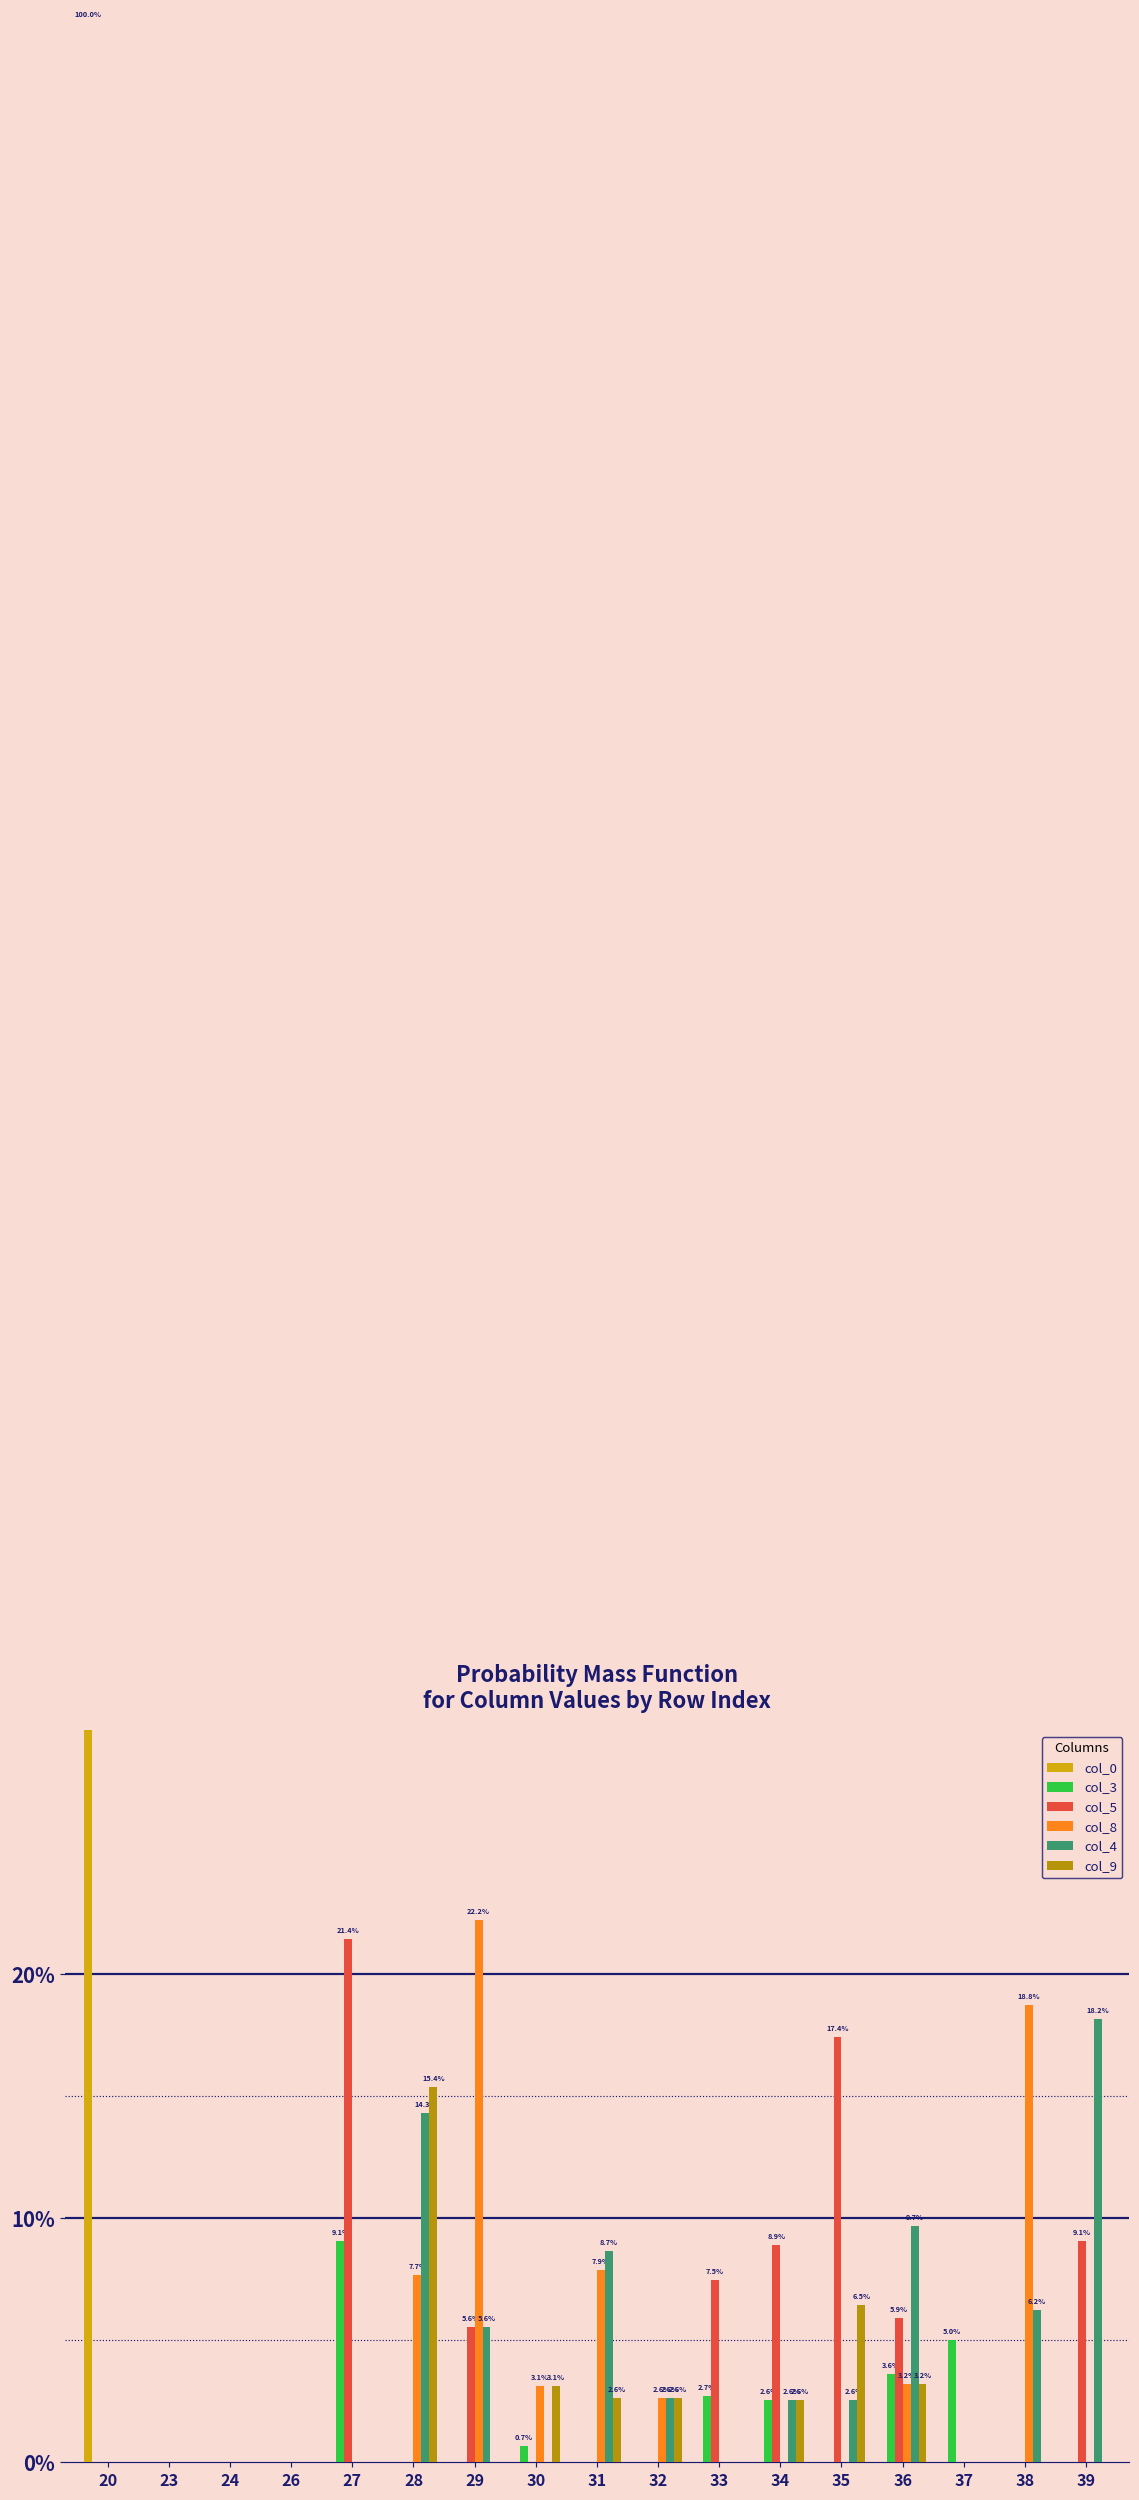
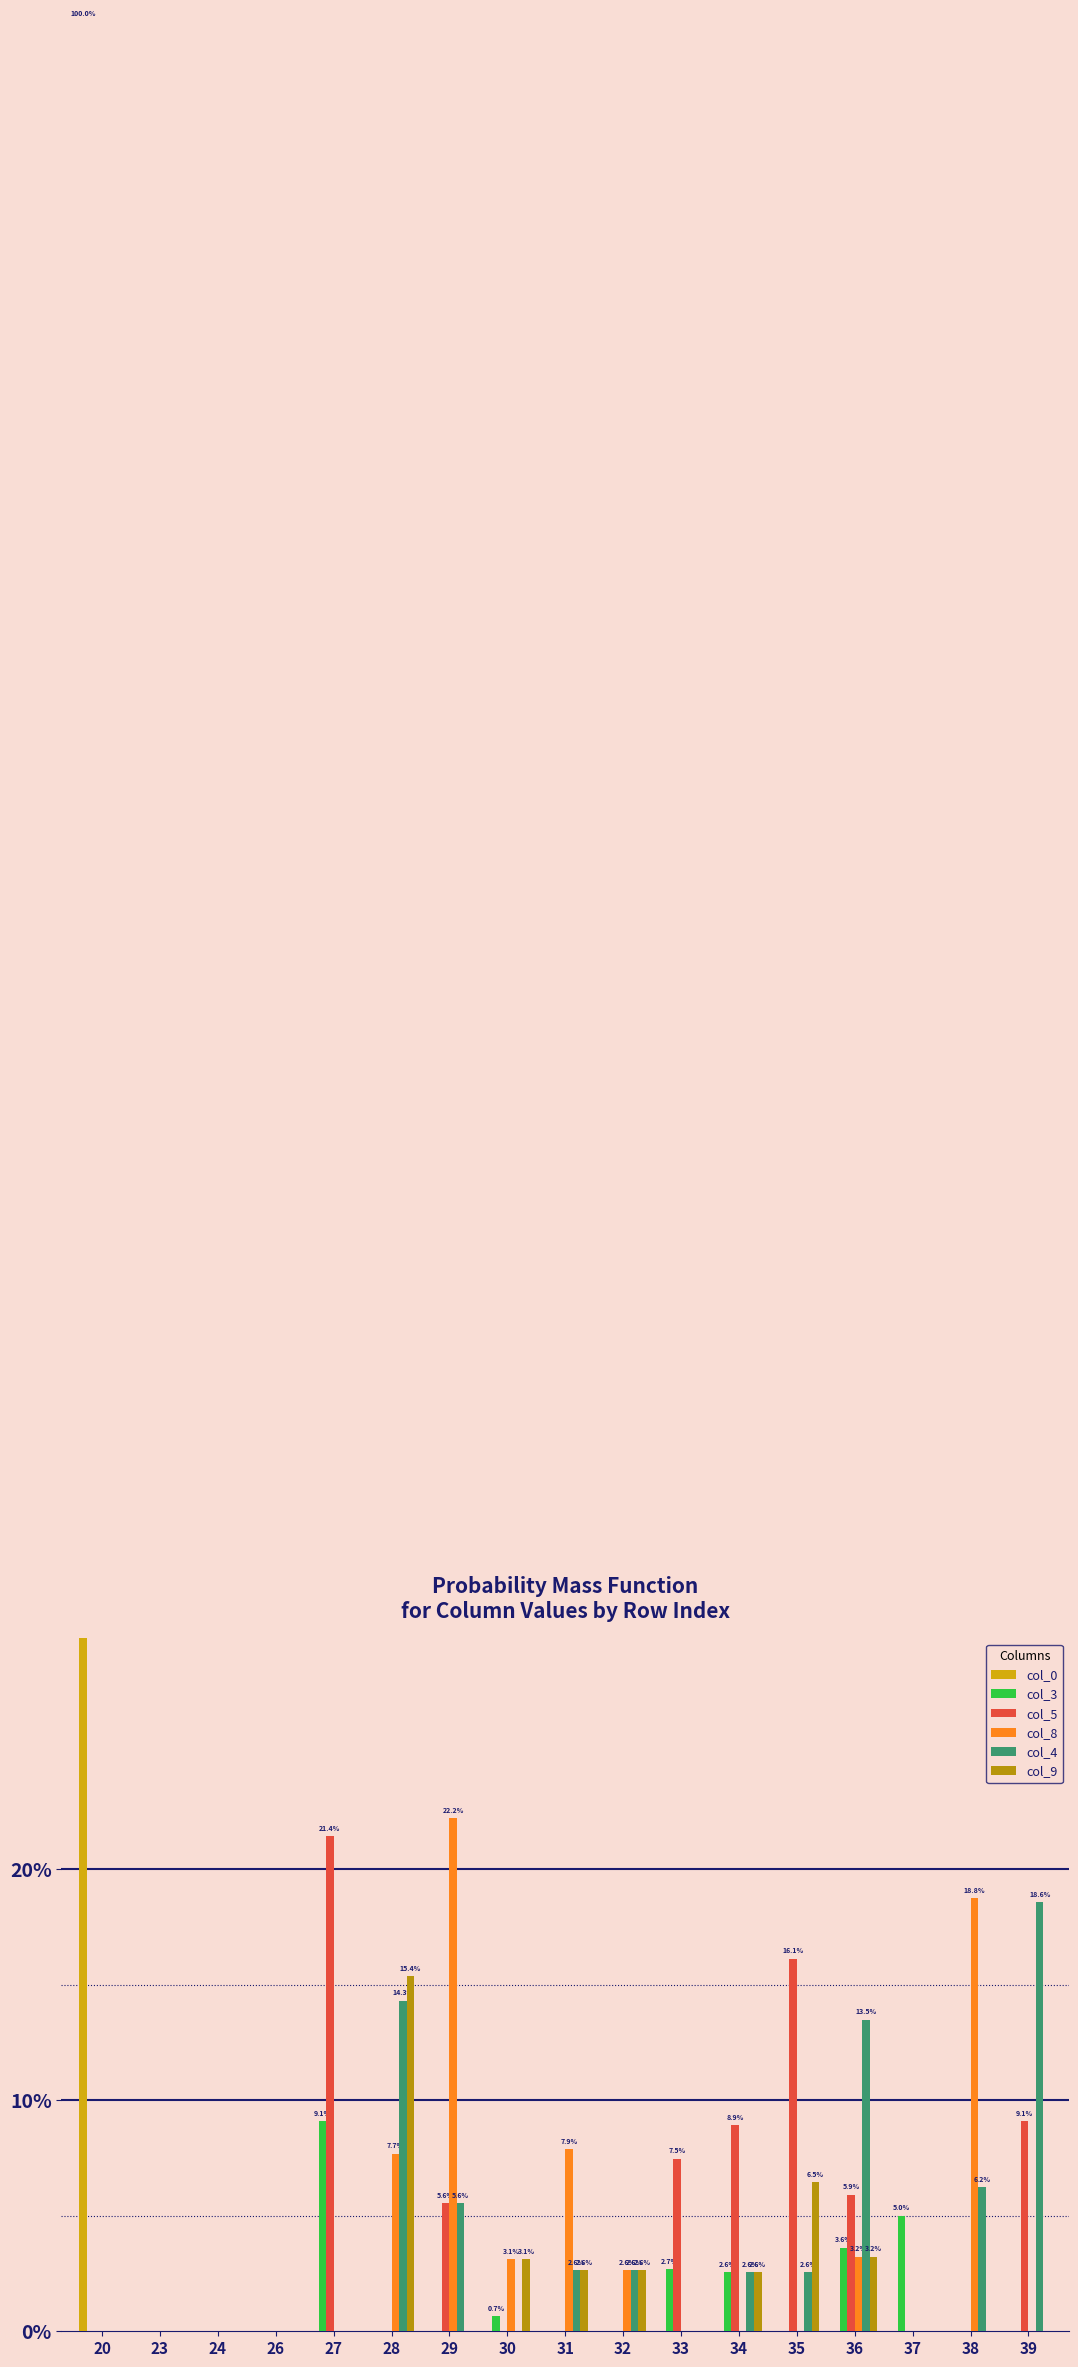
  {
    "col_3": {
      "27": "9.1%",
      "30": "0.7%",
      "33": "2.7%",
      "34": "2.6%",
      "36": "3.6%",
      "37": "5.0%"
    },
    "col_5": {
      "27": "21.4%",
      "29": "5.6%",
      "33": "7.5%",
      "34": "8.9%",
-     "35": "17.4%",
+     "35": "16.1%",
      "36": "5.9%",
      "39": "9.1%"
    },
    "col_4": {
      "28": "14.3%",
      "29": "5.6%",
-     "31": "8.7%",
+     "31": "2.6%",
      "35": "2.6%",
-     "36": "9.7%",
+     "36": "13.5%",
      "38": "6.2%",
-     "39": "18.2%"
+     "39": "18.6%"
    }
  }
